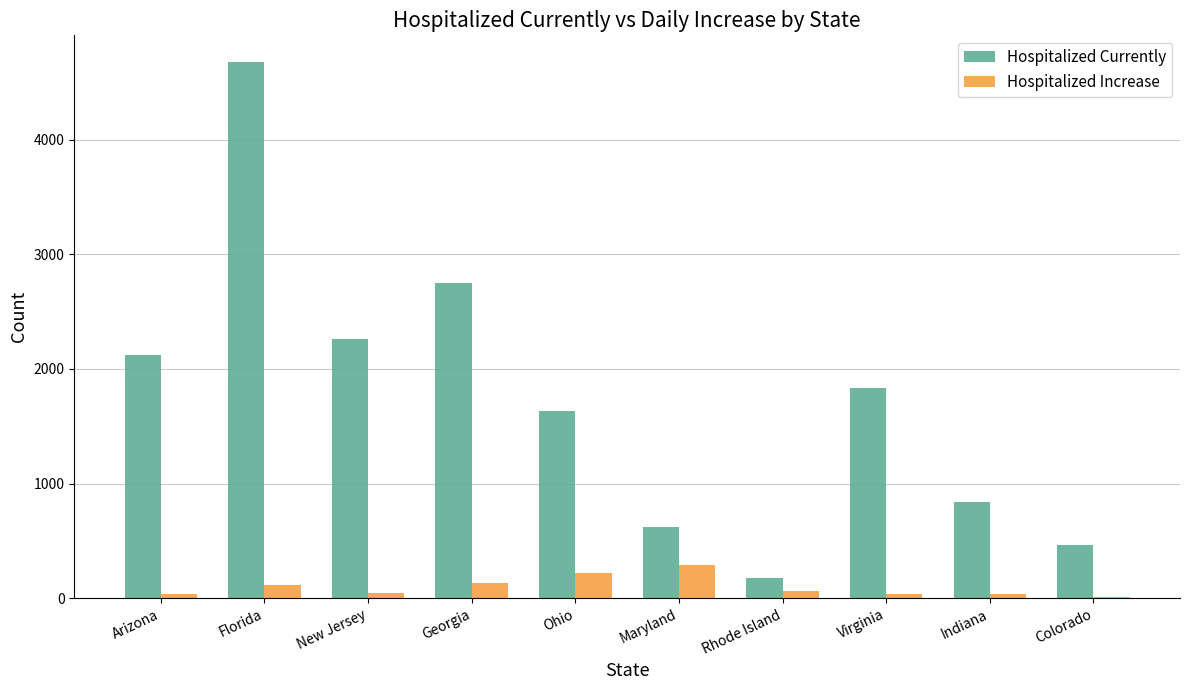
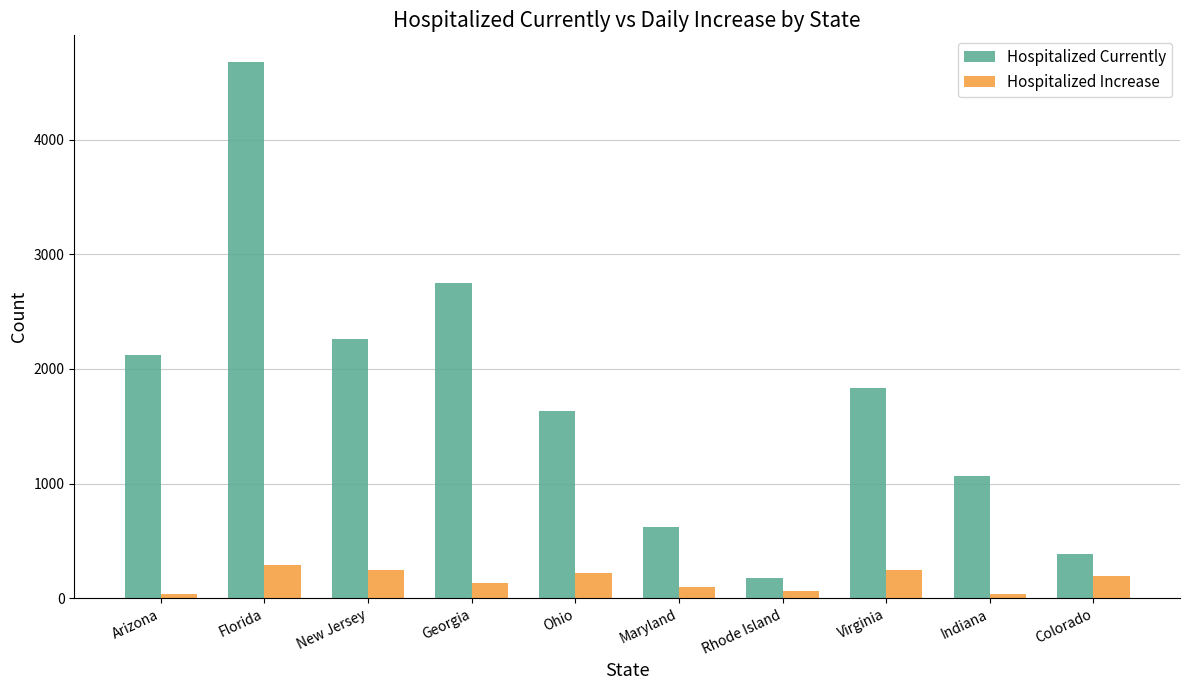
  {
    "Hospitalized Currently": {
      "Arizona": 2120,
      "Florida": 4680,
      "New Jersey": 2260,
      "Georgia": 2750,
      "Ohio": 1630,
      "Maryland": 620,
      "Rhode Island": 180,
      "Virginia": 1830,
-     "Indiana": 840,
-     "Colorado": 460
+     "Indiana": 1070,
+     "Colorado": 390
    },
    "Hospitalized Increase": {
      "Arizona": 40,
-     "Florida": 120,
-     "New Jersey": 50,
+     "Florida": 290,
+     "New Jersey": 250,
      "Georgia": 140,
      "Ohio": 220,
-     "Maryland": 290,
+     "Maryland": 100,
      "Rhode Island": 70,
-     "Virginia": 40,
+     "Virginia": 250,
      "Indiana": 40,
-     "Colorado": 20
+     "Colorado": 200
    }
  }
